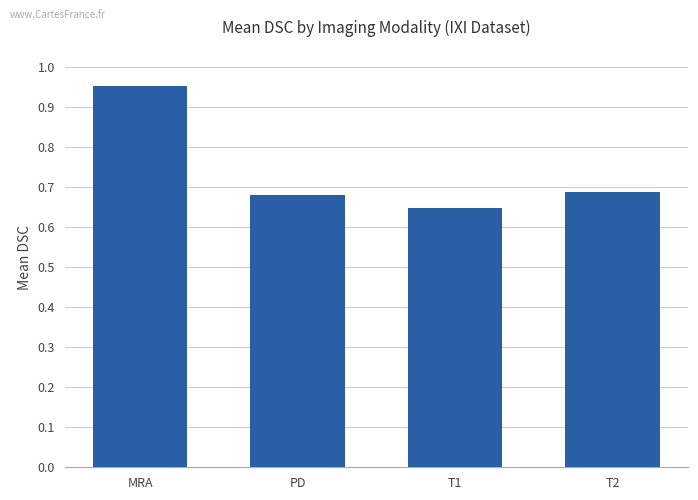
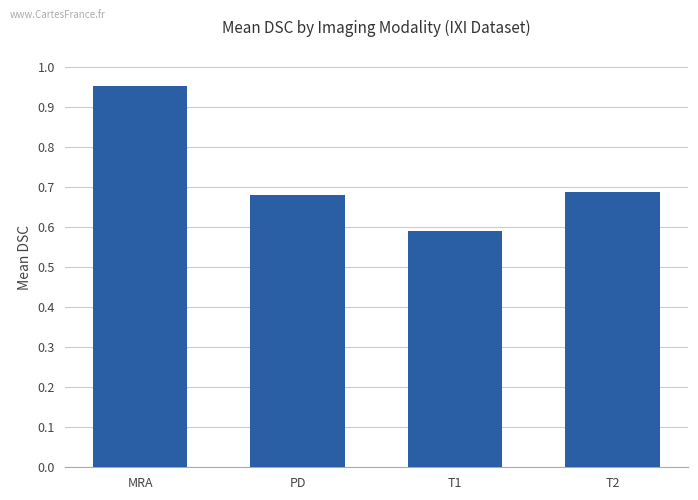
  {
    "MRA": 0.95,
    "PD": 0.68,
-   "T1": 0.65,
+   "T1": 0.59,
    "T2": 0.69
  }
